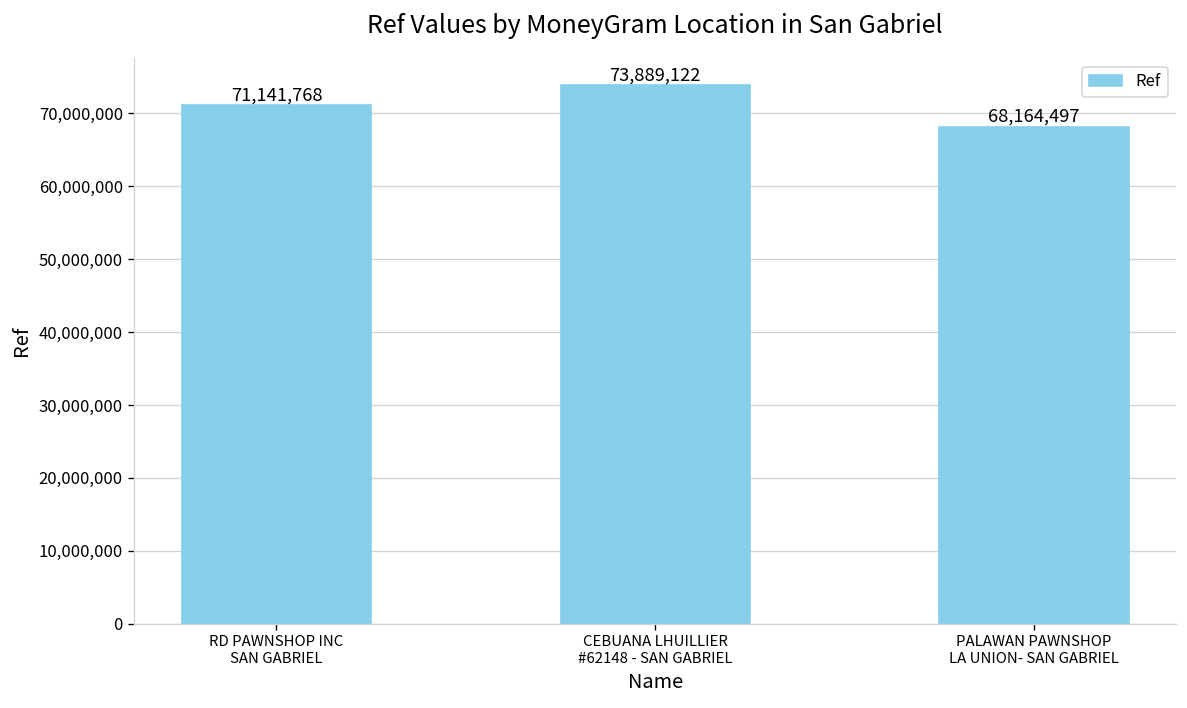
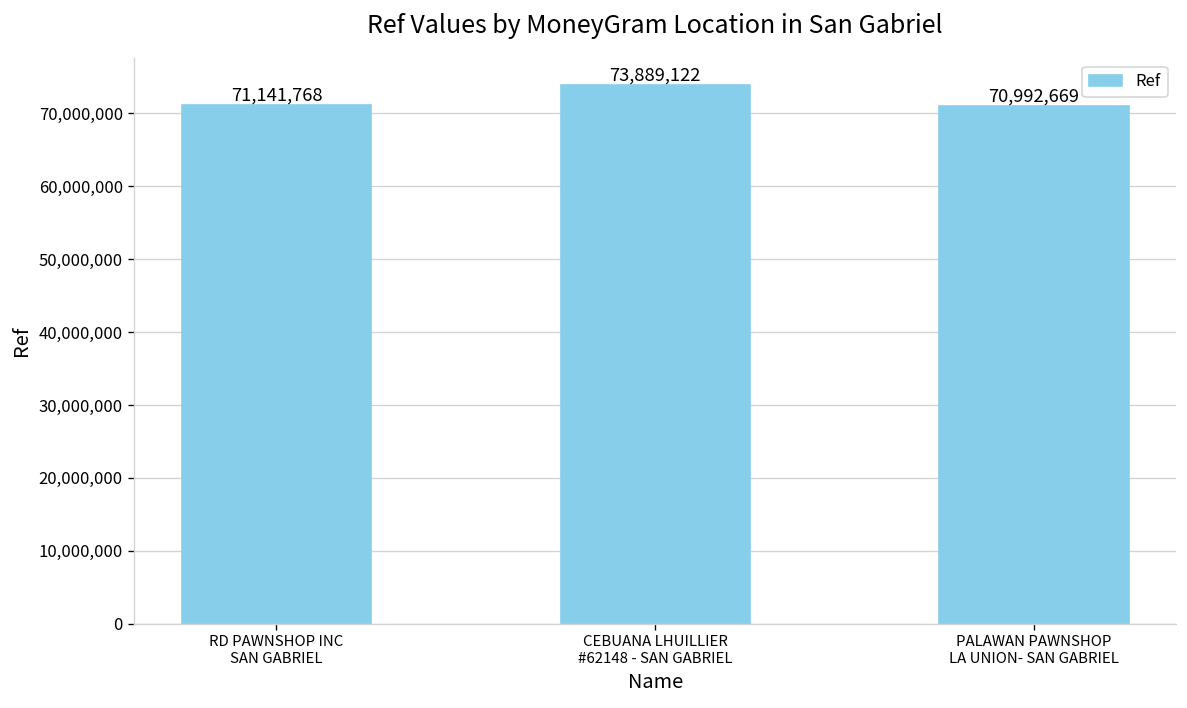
  {
    "RD PAWNSHOP INC SAN GABRIEL": "71,141,768",
    "CEBUANA LHUILLIER #62148 - SAN GABRIEL": "73,889,122",
-   "PALAWAN PAWNSHOP LA UNION- SAN GABRIEL": "68,164,497"
+   "PALAWAN PAWNSHOP LA UNION- SAN GABRIEL": "70,992,669"
  }
